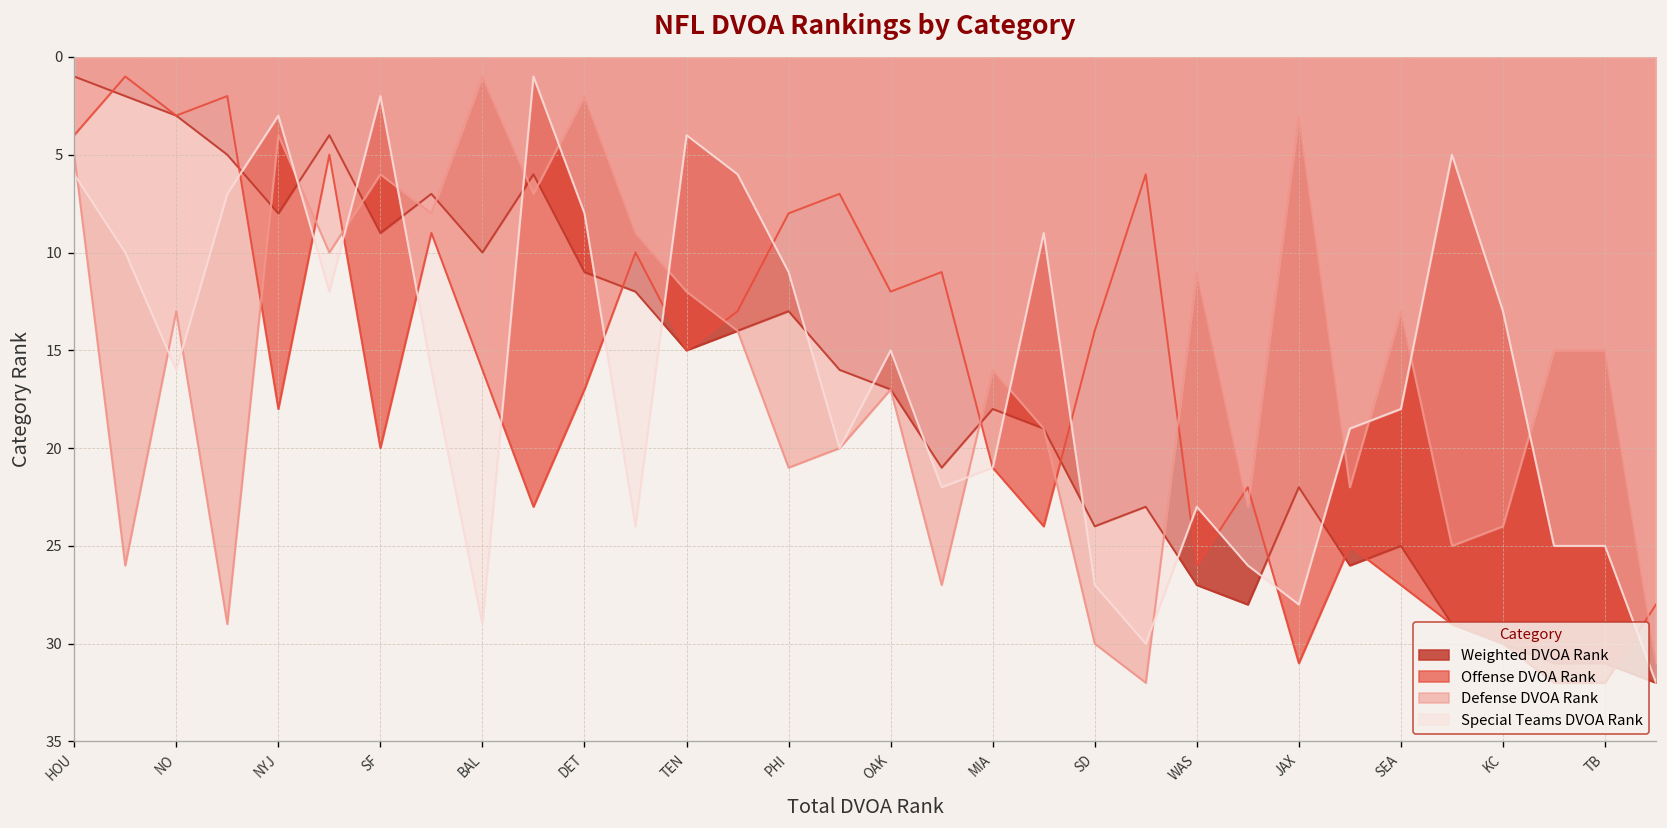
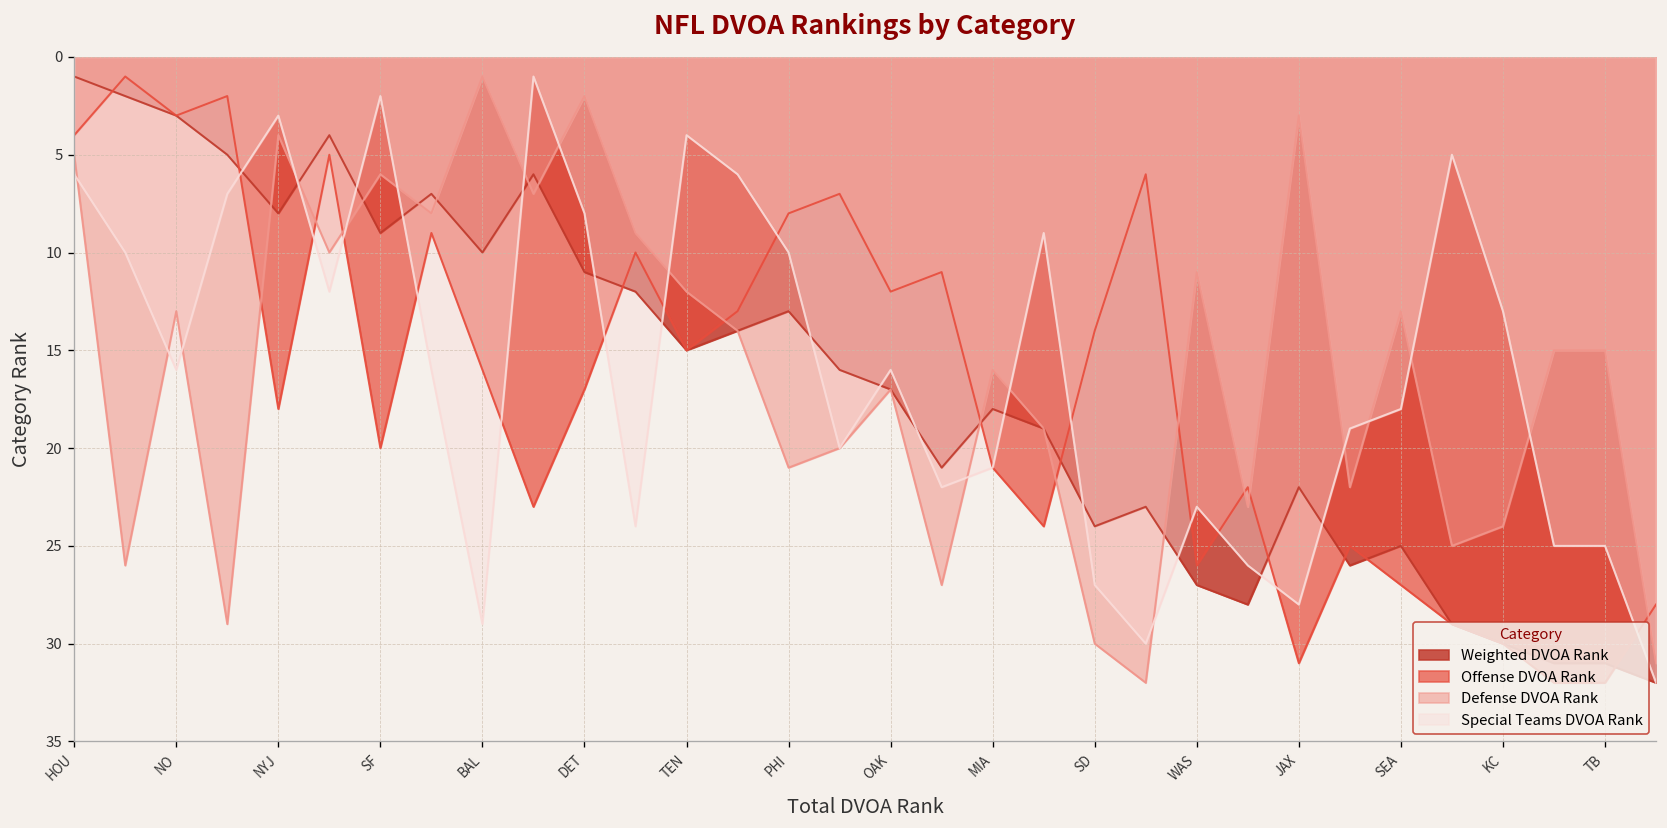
  {
    "Defense DVOA Rank": {
      "HOU": 5,
      "NO": 13,
      "NYJ": 4,
      "SF": 6,
      "BAL": 1,
      "DET": 2,
      "TEN": 12,
      "PHI": 21,
      "MIA": 16,
      "SD": 30,
      "WAS": 11,
      "JAX": 3,
      "SEA": 13,
      "KC": 24,
      "TB": 15
    },
    "Special Teams DVOA Rank": {
      "HOU": 6,
      "NO": 16,
      "NYJ": 3,
      "SF": 2,
      "BAL": 29,
      "DET": 8,
      "TEN": 4,
-     "PHI": 11,
-     "OAK": 15,
+     "PHI": 10,
+     "OAK": 16,
      "SD": 27,
      "WAS": 23,
      "JAX": 28,
      "SEA": 18,
      "KC": 13,
      "TB": 25
    }
  }
